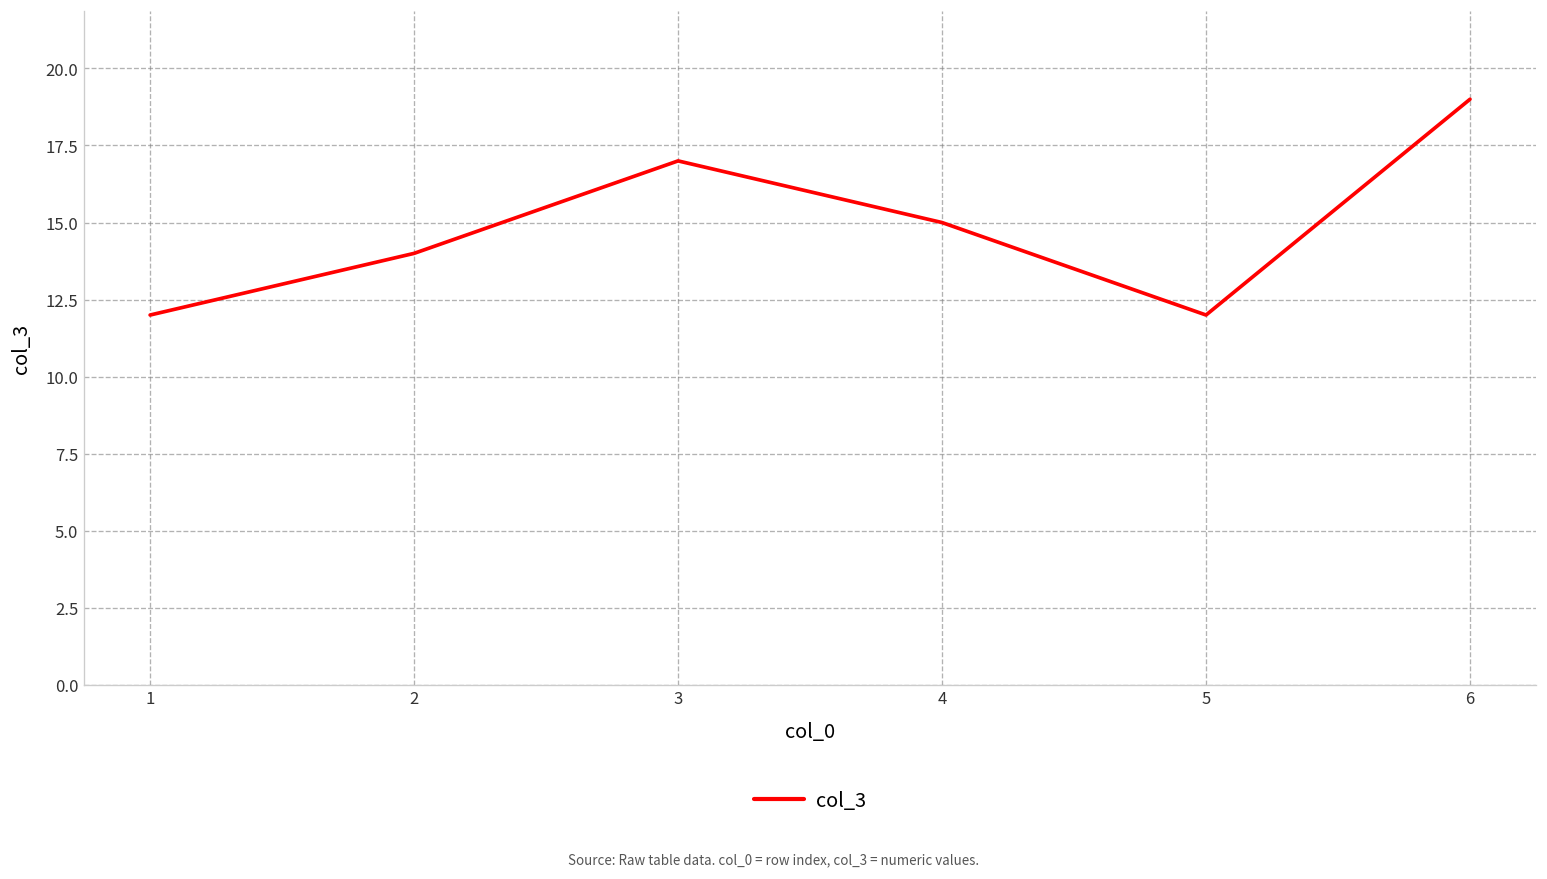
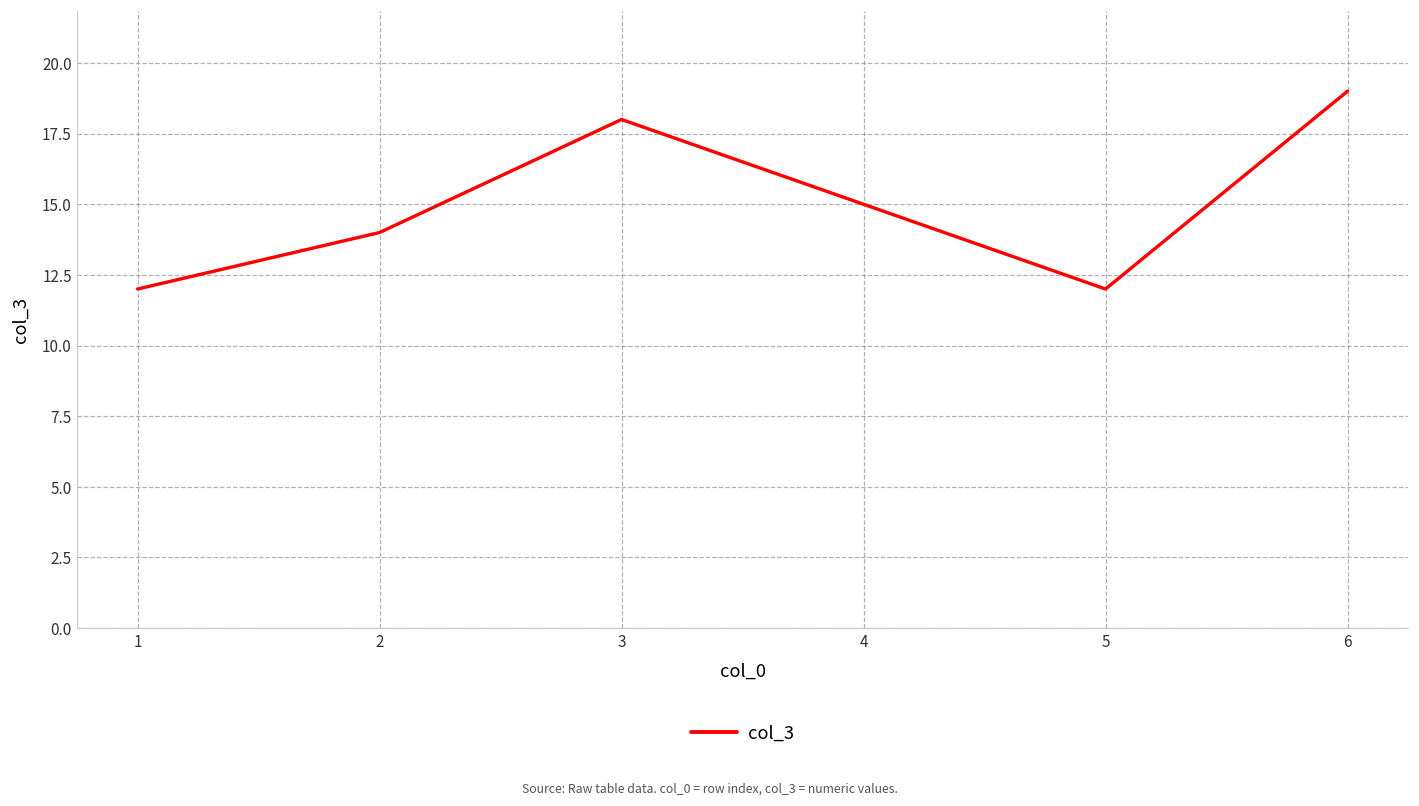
  {
    "1": 12,
    "2": 14,
-   "3": 17,
+   "3": 18,
    "4": 15,
    "5": 12,
    "6": 19
  }
